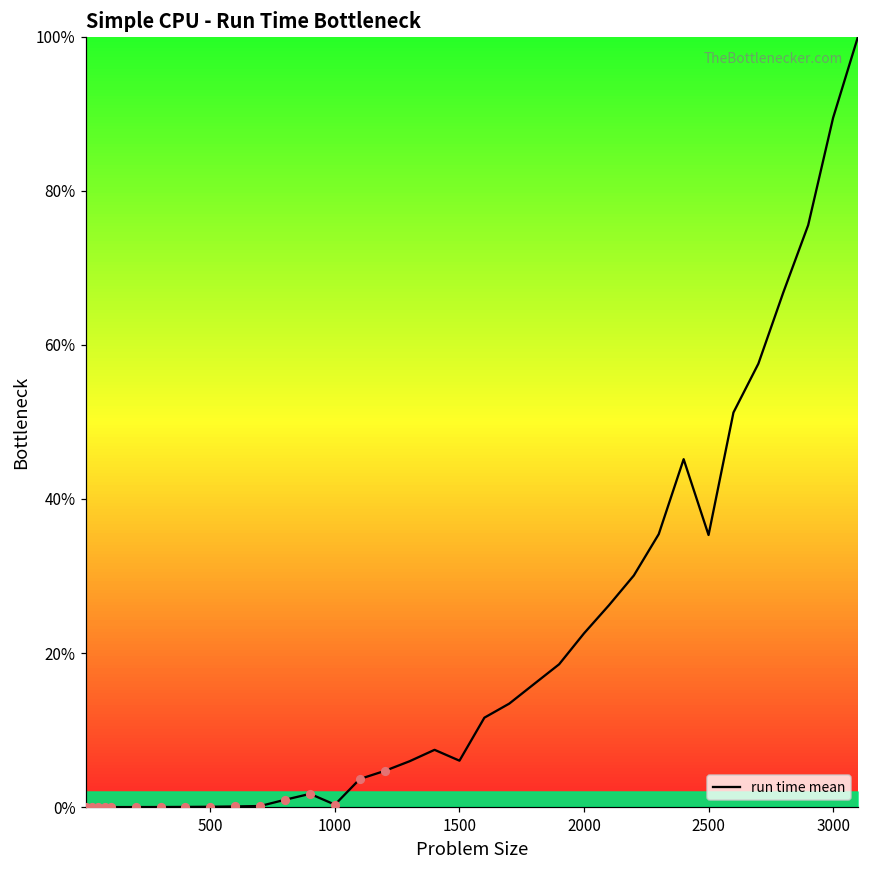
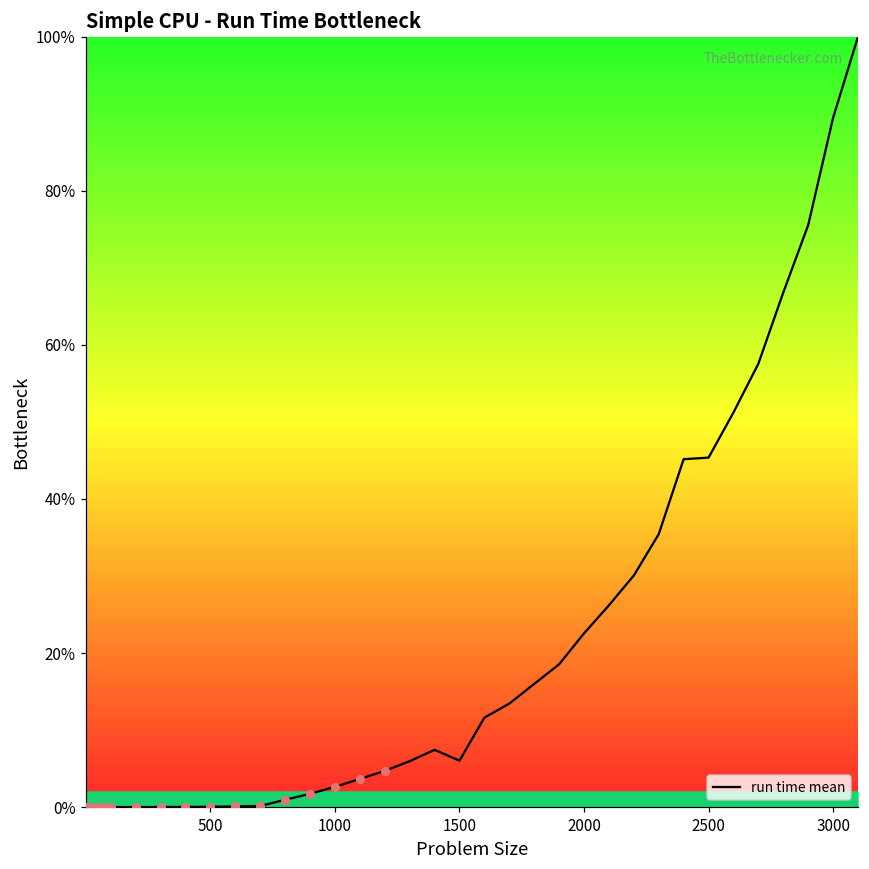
  {
    "run time mean": {
-     "1000": "0%",
+     "1000": "3%",
      "1500": "6%",
      "2000": "23%",
-     "2500": "35%",
+     "2500": "45%",
      "3000": "89%"
    }
  }
